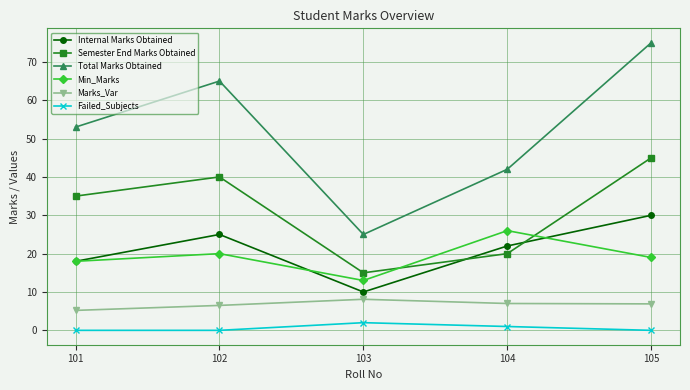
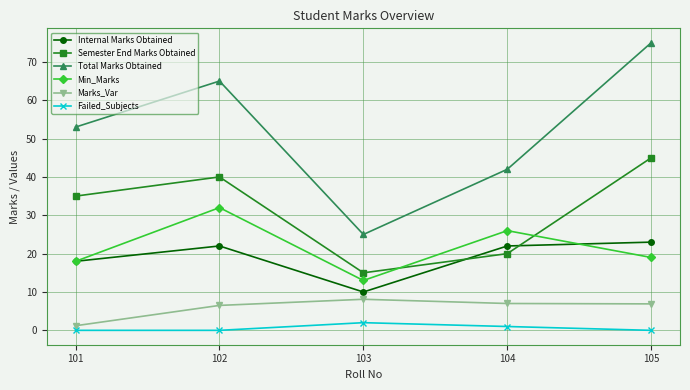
  {
    "Internal Marks Obtained": {
-     "102": 25,
+     "102": 22,
      "103": 10,
      "104": 22,
-     "105": 30
+     "105": 23
    },
    "Min_Marks": {
-     "102": 20,
+     "102": 32,
      "103": 13,
      "104": 26,
      "105": 19
    },
    "Marks_Var": {
-     "101": 5,
+     "101": 1,
      "102": 7,
      "103": 8,
      "104": 7,
      "105": 7
    },
    "Failed_Subjects": {
      "101": 0,
      "102": 0,
      "103": 2,
      "104": 1,
      "105": 0
    }
  }
